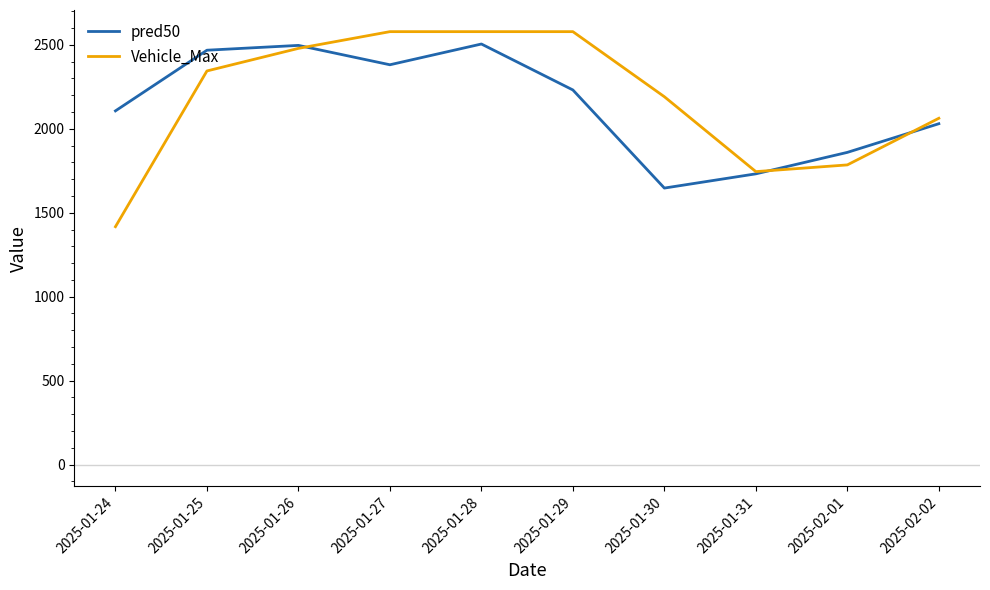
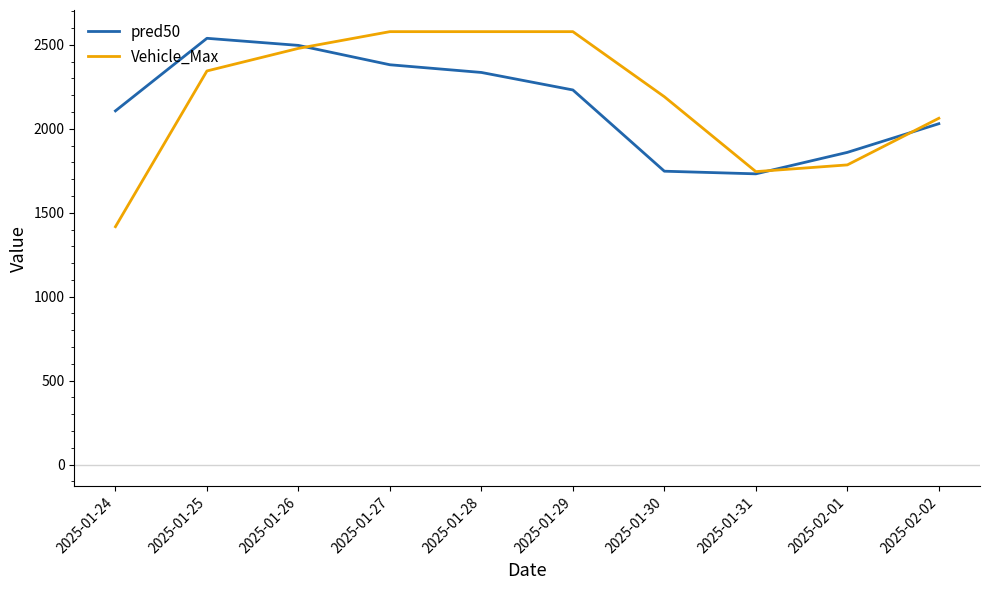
  {
    "pred50": {
      "2025-01-24": 2110,
-     "2025-01-25": 2470,
+     "2025-01-25": 2540,
      "2025-01-26": 2500,
      "2025-01-27": 2380,
-     "2025-01-28": 2500,
+     "2025-01-28": 2340,
      "2025-01-29": 2230,
-     "2025-01-30": 1650,
+     "2025-01-30": 1750,
      "2025-02-01": 1860,
      "2025-02-02": 2030
    },
    "Vehicle_Max": {
      "2025-01-24": 1420,
      "2025-01-25": 2340,
      "2025-01-26": 2480,
      "2025-01-27": 2580,
      "2025-01-28": 2580,
      "2025-01-29": 2580,
      "2025-01-30": 2190,
      "2025-02-01": 1790,
      "2025-02-02": 2060
    }
  }
